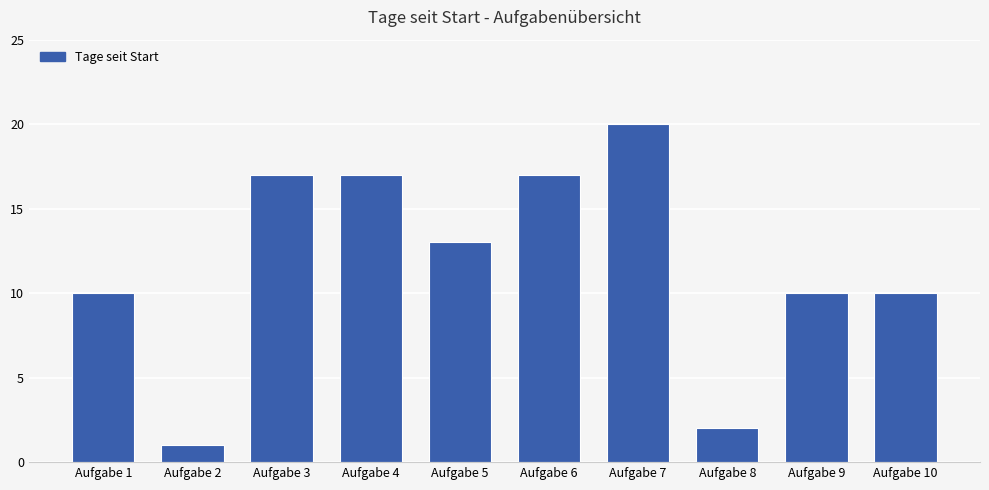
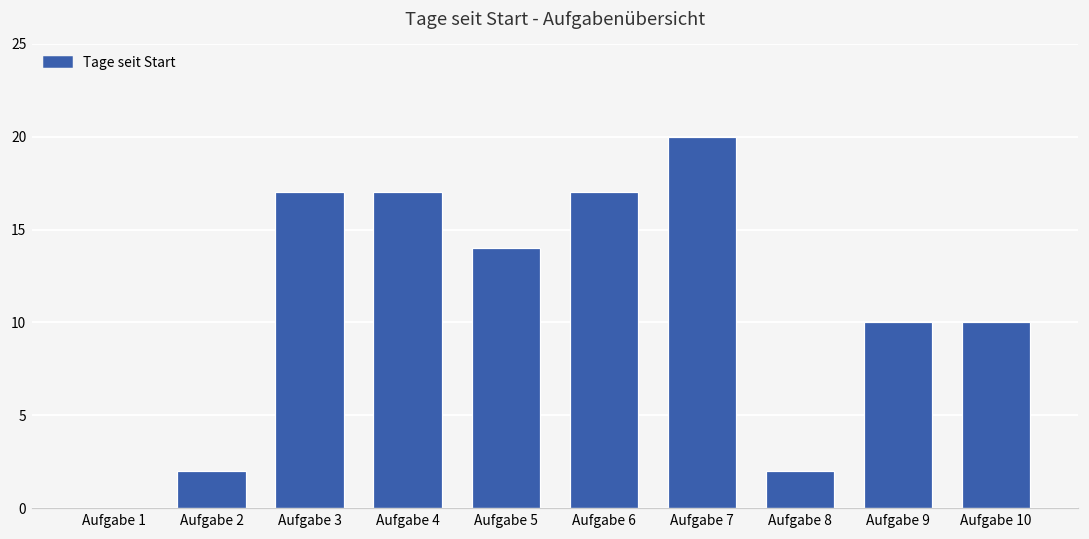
  {
-   "Aufgabe 1": 10,
-   "Aufgabe 2": 1,
+   "Aufgabe 1": 0,
+   "Aufgabe 2": 2,
    "Aufgabe 3": 17,
    "Aufgabe 4": 17,
-   "Aufgabe 5": 13,
+   "Aufgabe 5": 14,
    "Aufgabe 6": 17,
    "Aufgabe 7": 20,
    "Aufgabe 8": 2,
    "Aufgabe 9": 10,
    "Aufgabe 10": 10
  }
